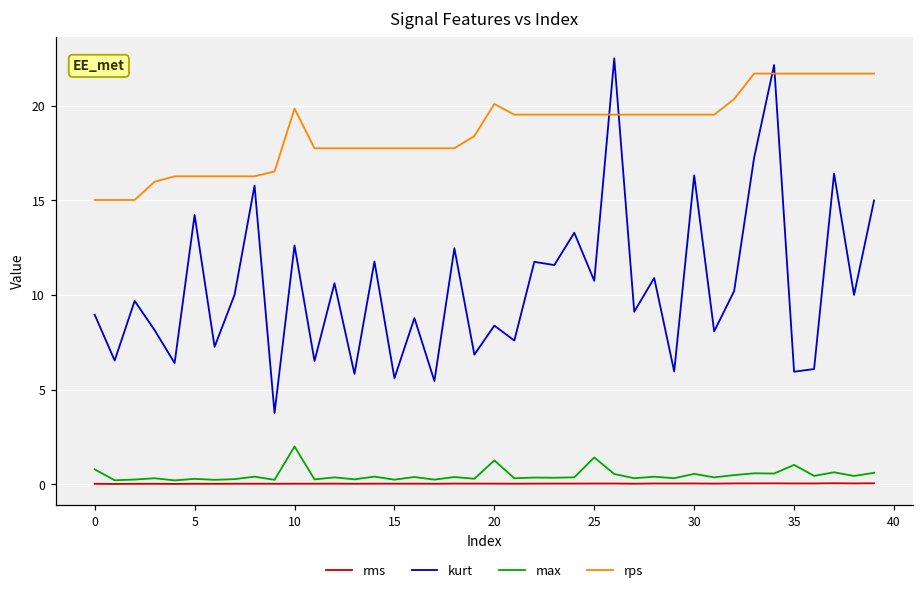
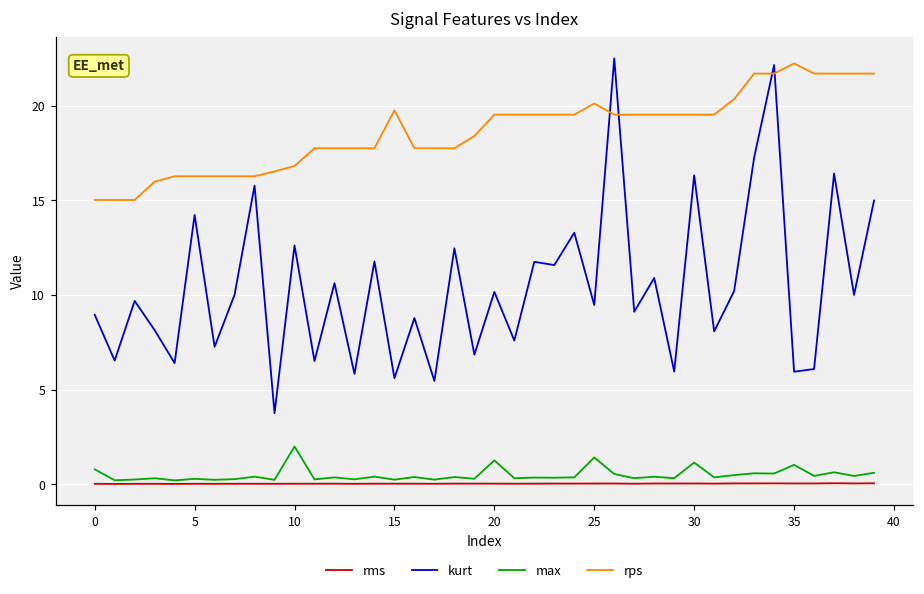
  {
    "rms": {
      "0": 0.0,
      "5": 0.0,
      "10": 0.0,
      "15": 0.0,
      "20": 0.0,
      "25": 0.0,
      "30": 0.0,
      "35": 0.0
    },
    "kurt": {
      "0": 9.0,
      "5": 14.2,
      "10": 12.6,
      "15": 5.6,
-     "20": 8.4,
-     "25": 10.8,
+     "20": 10.2,
+     "25": 9.5,
      "30": 16.3,
      "35": 6.0
    },
    "max": {
      "0": 0.8,
      "5": 0.3,
      "10": 2.0,
      "15": 0.2,
      "20": 1.3,
      "25": 1.4,
-     "30": 0.6,
+     "30": 1.2,
      "35": 1.0
    },
    "rps": {
      "0": 15.0,
      "5": 16.3,
-     "10": 19.8,
-     "15": 17.8,
-     "20": 20.1,
-     "25": 19.5,
+     "10": 16.8,
+     "15": 19.8,
+     "20": 19.5,
+     "25": 20.1,
      "30": 19.5,
-     "35": 21.7
+     "35": 22.2
    }
  }
